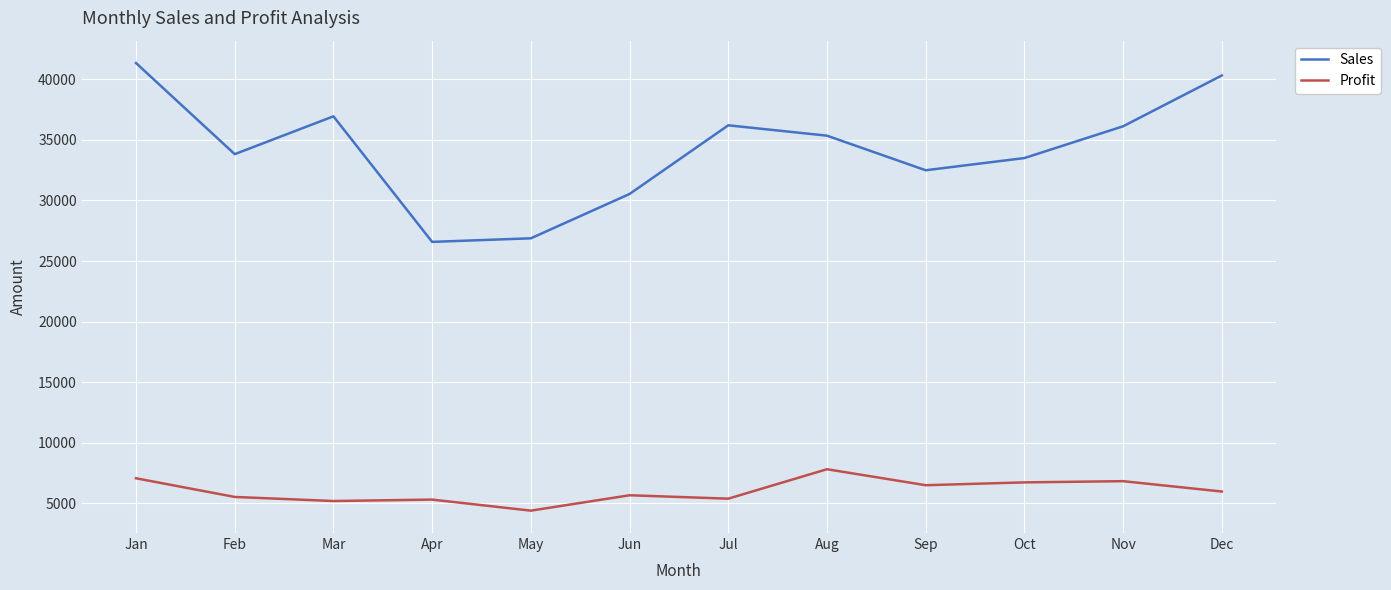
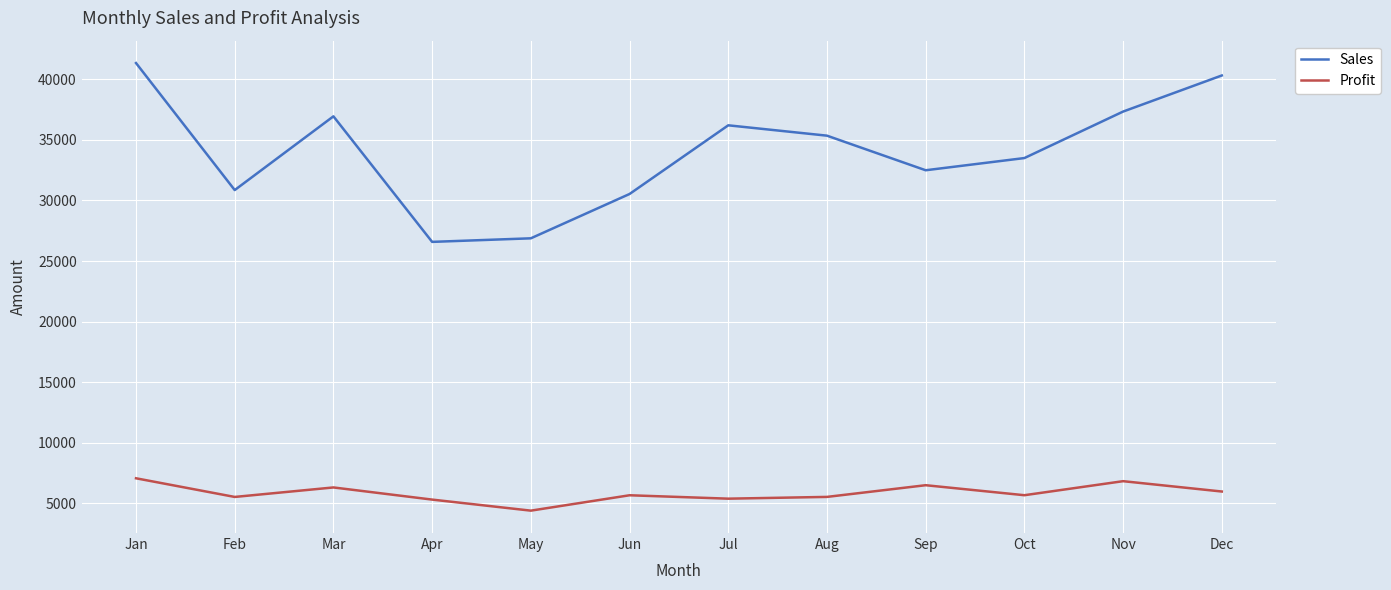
  {
    "Sales": {
      "Jan": 41300,
-     "Feb": 33800,
+     "Feb": 30900,
      "Mar": 36900,
      "Apr": 26600,
      "May": 26900,
      "Jun": 30500,
      "Jul": 36200,
      "Aug": 35400,
      "Sep": 32500,
      "Oct": 33500,
-     "Nov": 36100,
+     "Nov": 37300,
      "Dec": 40300
    },
    "Profit": {
      "Jan": 7100,
      "Feb": 5500,
-     "Mar": 5200,
+     "Mar": 6300,
      "Apr": 5300,
      "May": 4400,
      "Jun": 5700,
      "Jul": 5400,
-     "Aug": 7800,
+     "Aug": 5500,
      "Sep": 6500,
-     "Oct": 6700,
+     "Oct": 5700,
      "Nov": 6800,
      "Dec": 6000
    }
  }
